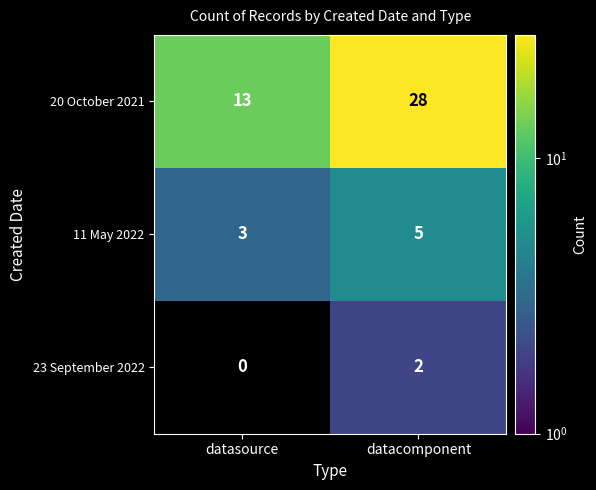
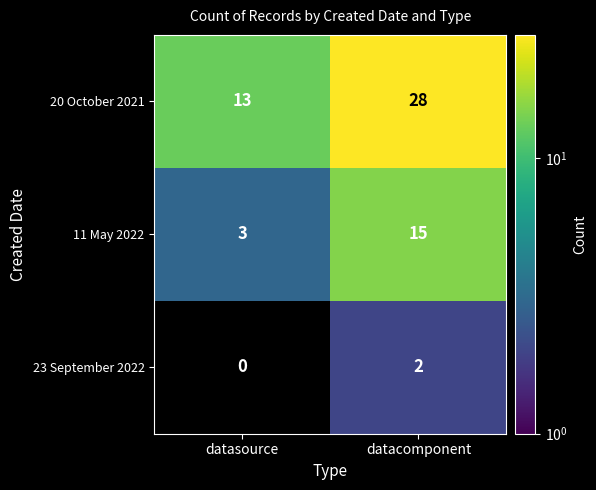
  {
    "20 October 2021": {
      "datasource": 13,
      "datacomponent": 28
    },
    "11 May 2022": {
      "datasource": 3,
-     "datacomponent": 5
+     "datacomponent": 15
    },
    "23 September 2022": {
      "datacomponent": 2
    }
  }
